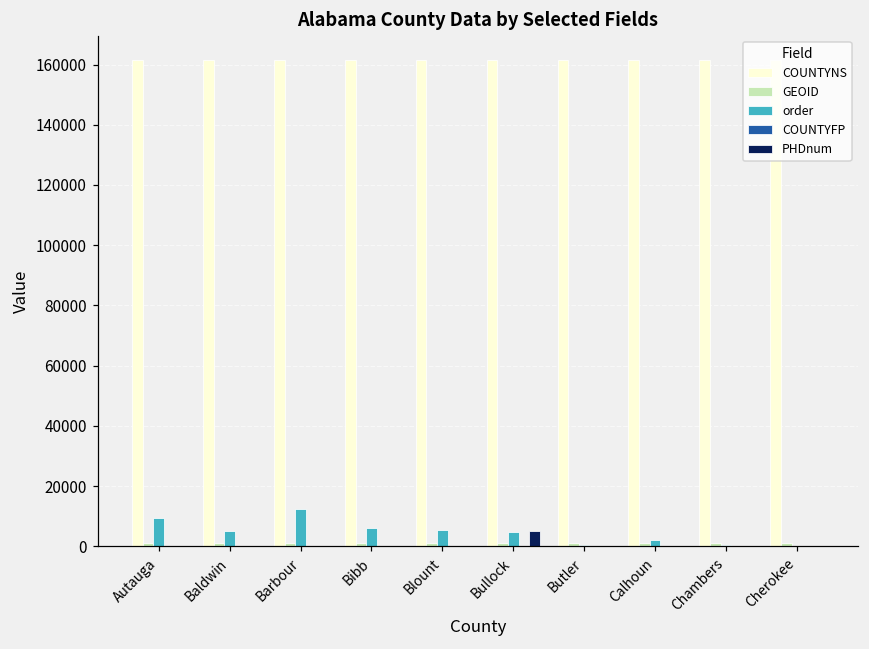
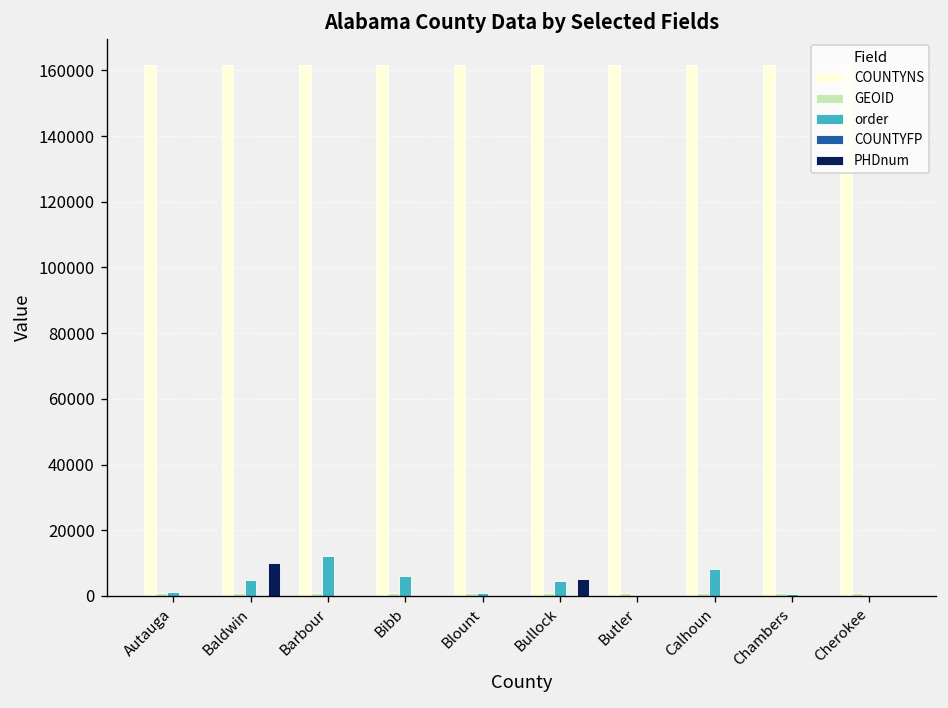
  {
    "COUNTYNS": {
      "Autauga": 162000,
      "Baldwin": 162000,
      "Barbour": 162000,
      "Bibb": 162000,
      "Blount": 162000,
      "Bullock": 162000,
      "Butler": 162000,
      "Calhoun": 162000,
      "Chambers": 162000
    },
    "GEOID": {
      "Autauga": 1000,
      "Baldwin": 1000,
      "Barbour": 1000,
      "Bibb": 1000,
      "Blount": 1000,
      "Bullock": 1000,
      "Butler": 1000,
      "Calhoun": 1000,
      "Chambers": 1000,
      "Cherokee": 1000
    },
    "order": {
-     "Autauga": 9000,
+     "Autauga": 1000,
      "Baldwin": 5000,
      "Barbour": 12000,
      "Bibb": 6000,
-     "Blount": 6000,
+     "Blount": 1000,
      "Bullock": 5000,
-     "Calhoun": 2000
+     "Calhoun": 8000
    },
    "PHDnum": {
-     "Baldwin": 0,
+     "Baldwin": 10000,
      "Bullock": 5000
    }
  }
